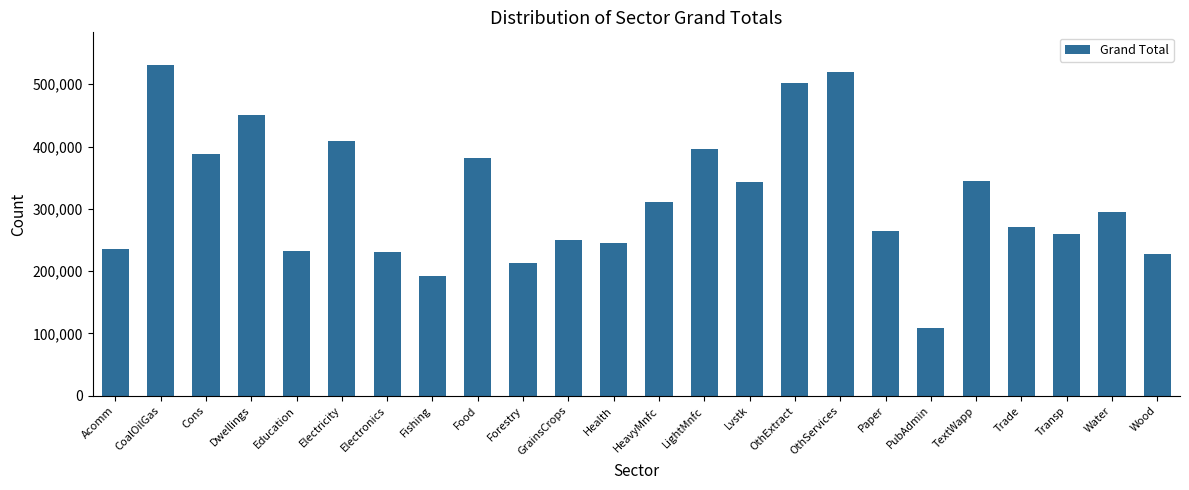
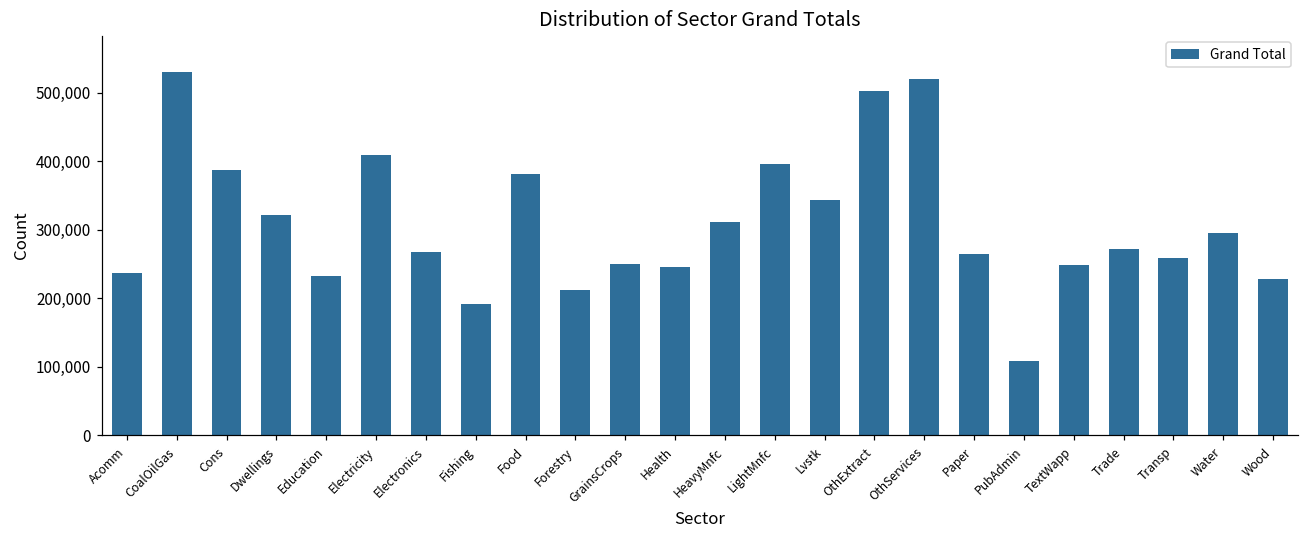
  {
    "Acomm": "240,000",
    "CoalOilGas": "530,000",
    "Cons": "390,000",
-   "Dwellings": "450,000",
+   "Dwellings": "320,000",
    "Education": "230,000",
    "Electricity": "410,000",
-   "Electronics": "230,000",
+   "Electronics": "270,000",
    "Fishing": "190,000",
    "Food": "380,000",
    "Forestry": "210,000",
    "GrainsCrops": "250,000",
    "Health": "250,000",
    "HeavyMnfc": "310,000",
    "LightMnfc": "400,000",
    "Lvstk": "340,000",
    "OthExtract": "500,000",
    "OthServices": "520,000",
    "Paper": "260,000",
    "PubAdmin": "110,000",
-   "TextWapp": "340,000",
+   "TextWapp": "250,000",
    "Trade": "270,000",
    "Transp": "260,000",
    "Water": "290,000",
    "Wood": "230,000"
  }
